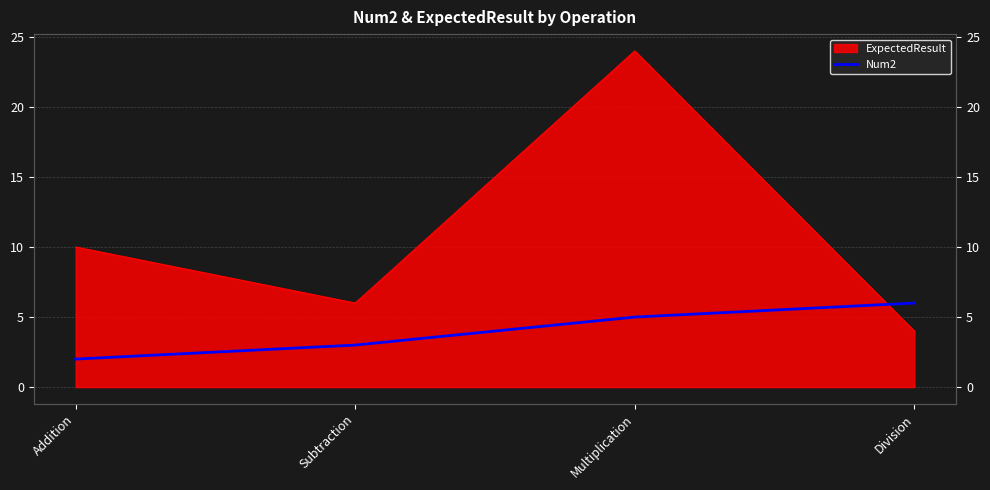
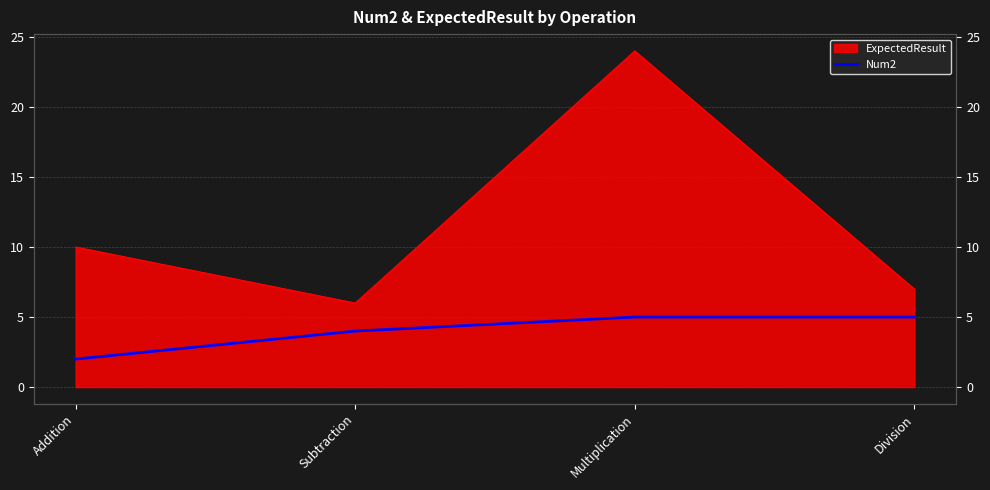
  {
    "ExpectedResult": {
      "Addition": 10,
      "Subtraction": 6,
      "Multiplication": 24,
-     "Division": 4
+     "Division": 7
    },
    "Num2": {
      "Addition": 2,
-     "Subtraction": 3,
+     "Subtraction": 4,
      "Multiplication": 5,
-     "Division": 6
+     "Division": 5
    }
  }
